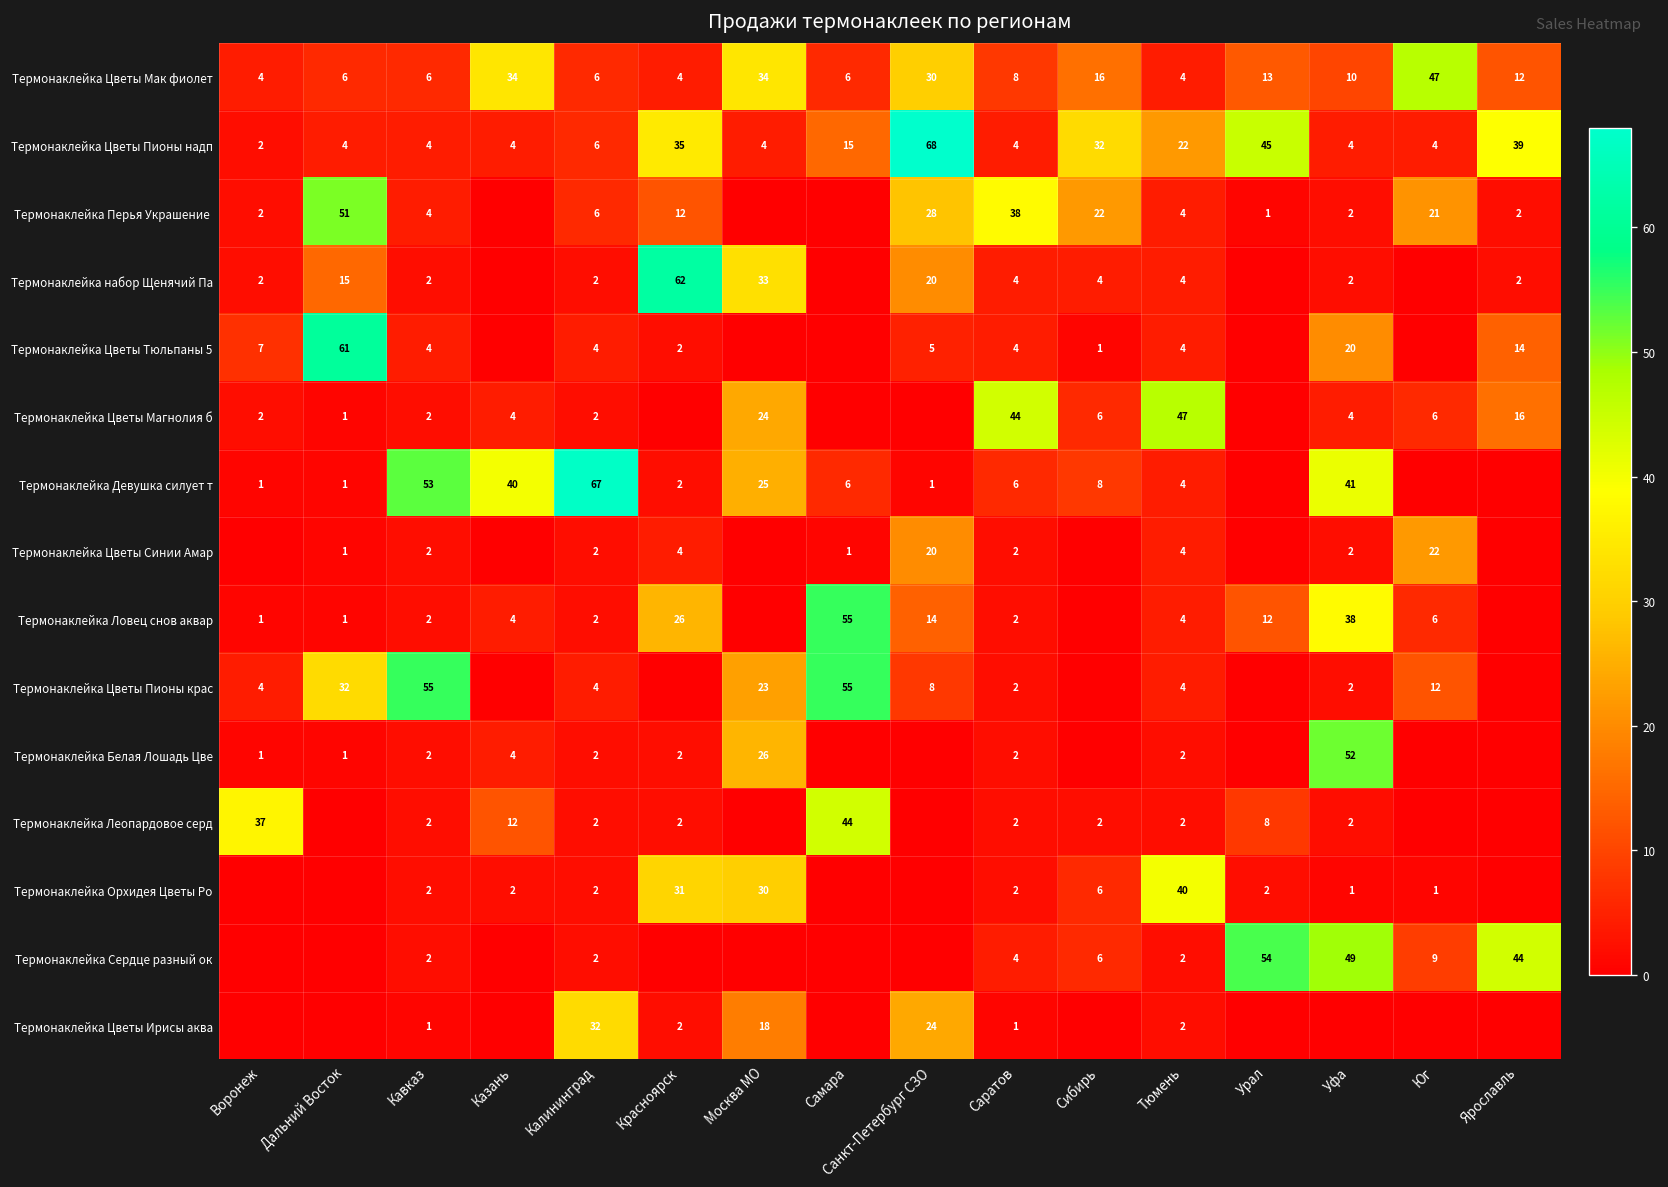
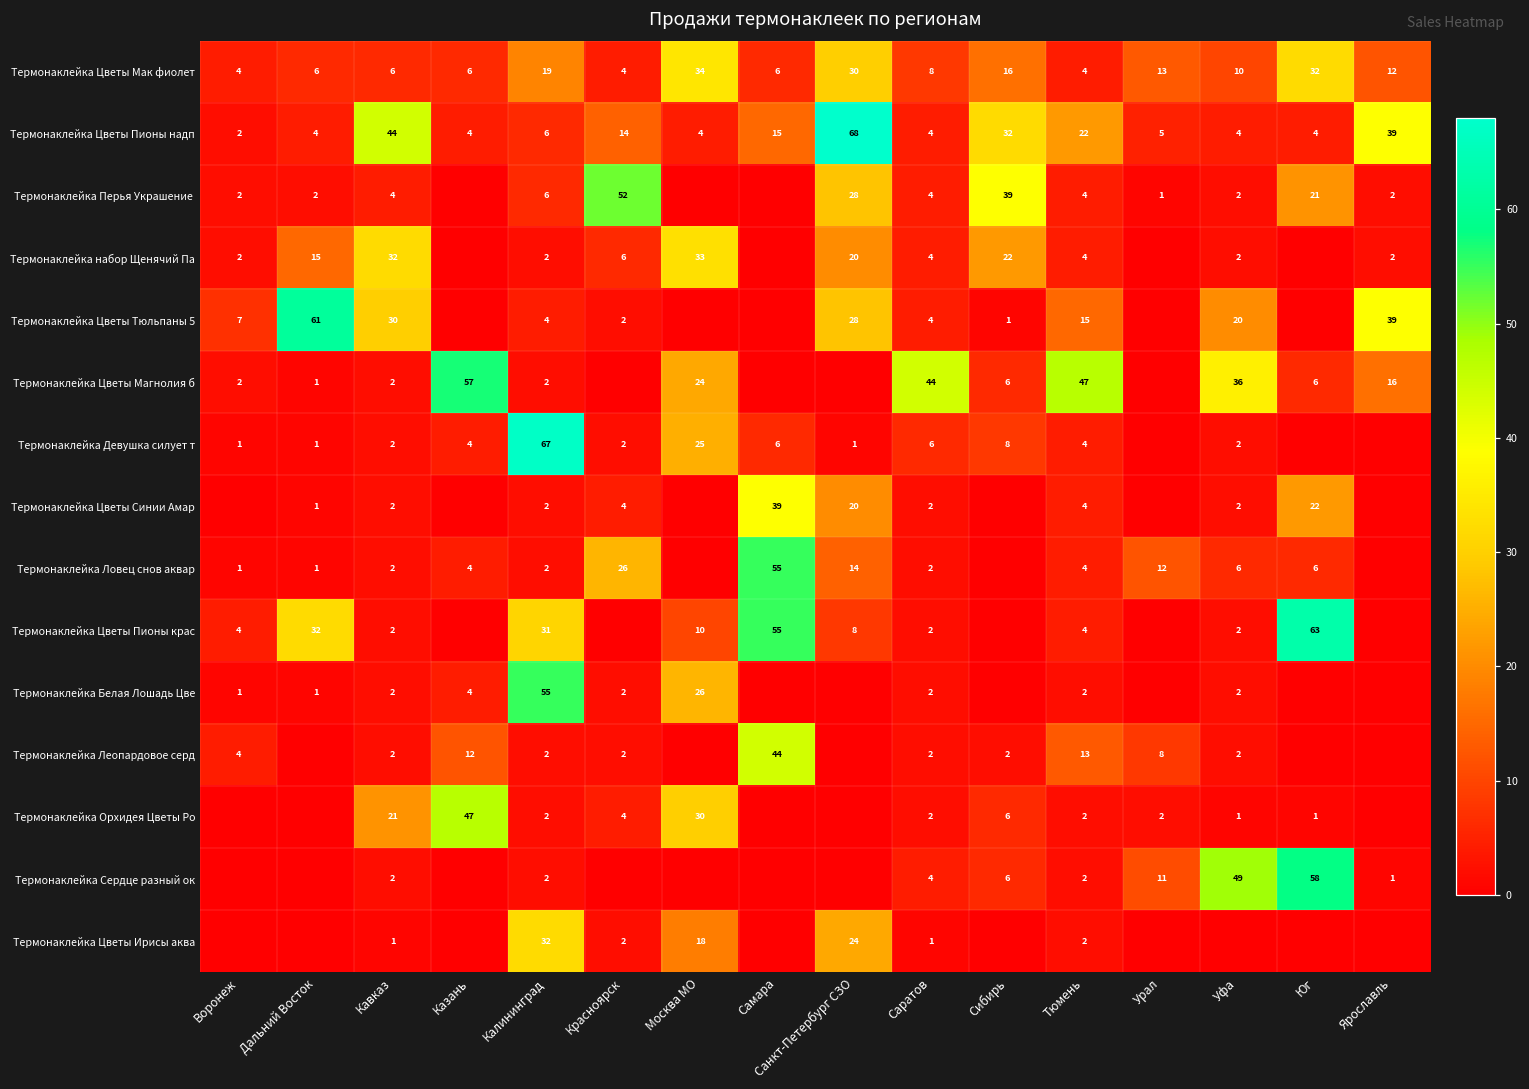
  {
    "Термонаклейка Цветы Мак фиолет": {
      "Воронеж": 4,
      "Дальний Восток": 6,
      "Кавказ": 6,
-     "Казань": 34,
-     "Калининград": 6,
+     "Казань": 6,
+     "Калининград": 19,
      "Красноярск": 4,
      "Москва МО": 34,
      "Самара": 6,
      "Санкт-Петербург СЗО": 30,
      "Саратов": 8,
      "Сибирь": 16,
      "Тюмень": 4,
      "Урал": 13,
      "Уфа": 10,
-     "Юг": 47,
+     "Юг": 32,
      "Ярославль": 12
    },
    "Термонаклейка Цветы Пионы надп": {
      "Воронеж": 2,
      "Дальний Восток": 4,
-     "Кавказ": 4,
+     "Кавказ": 44,
      "Казань": 4,
      "Калининград": 6,
-     "Красноярск": 35,
+     "Красноярск": 14,
      "Москва МО": 4,
      "Самара": 15,
      "Санкт-Петербург СЗО": 68,
      "Саратов": 4,
      "Сибирь": 32,
      "Тюмень": 22,
-     "Урал": 45,
+     "Урал": 5,
      "Уфа": 4,
      "Юг": 4,
      "Ярославль": 39
    },
    "Термонаклейка Перья Украшение": {
      "Воронеж": 2,
-     "Дальний Восток": 51,
+     "Дальний Восток": 2,
      "Кавказ": 4,
      "Калининград": 6,
-     "Красноярск": 12,
+     "Красноярск": 52,
      "Санкт-Петербург СЗО": 28,
-     "Саратов": 38,
-     "Сибирь": 22,
+     "Саратов": 4,
+     "Сибирь": 39,
      "Тюмень": 4,
      "Урал": 1,
      "Уфа": 2,
      "Юг": 21,
      "Ярославль": 2
    },
    "Термонаклейка набор Щенячий Па": {
      "Воронеж": 2,
      "Дальний Восток": 15,
-     "Кавказ": 2,
+     "Кавказ": 32,
      "Калининград": 2,
-     "Красноярск": 62,
+     "Красноярск": 6,
      "Москва МО": 33,
      "Санкт-Петербург СЗО": 20,
      "Саратов": 4,
-     "Сибирь": 4,
+     "Сибирь": 22,
      "Тюмень": 4,
      "Уфа": 2,
      "Ярославль": 2
    },
    "Термонаклейка Цветы Тюльпаны 5": {
      "Воронеж": 7,
      "Дальний Восток": 61,
-     "Кавказ": 4,
+     "Кавказ": 30,
      "Калининград": 4,
      "Красноярск": 2,
-     "Санкт-Петербург СЗО": 5,
+     "Санкт-Петербург СЗО": 28,
      "Саратов": 4,
      "Сибирь": 1,
-     "Тюмень": 4,
+     "Тюмень": 15,
      "Уфа": 20,
-     "Ярославль": 14
+     "Ярославль": 39
    },
    "Термонаклейка Цветы Магнолия б": {
      "Воронеж": 2,
      "Дальний Восток": 1,
      "Кавказ": 2,
-     "Казань": 4,
+     "Казань": 57,
      "Калининград": 2,
      "Москва МО": 24,
      "Саратов": 44,
      "Сибирь": 6,
      "Тюмень": 47,
-     "Уфа": 4,
+     "Уфа": 36,
      "Юг": 6,
      "Ярославль": 16
    },
    "Термонаклейка Девушка силует т": {
      "Воронеж": 1,
      "Дальний Восток": 1,
-     "Кавказ": 53,
-     "Казань": 40,
+     "Кавказ": 2,
+     "Казань": 4,
      "Калининград": 67,
      "Красноярск": 2,
      "Москва МО": 25,
      "Самара": 6,
      "Санкт-Петербург СЗО": 1,
      "Саратов": 6,
      "Сибирь": 8,
      "Тюмень": 4,
-     "Уфа": 41
+     "Уфа": 2
    },
    "Термонаклейка Цветы Синии Амар": {
      "Дальний Восток": 1,
      "Кавказ": 2,
      "Калининград": 2,
      "Красноярск": 4,
-     "Самара": 1,
+     "Самара": 39,
      "Санкт-Петербург СЗО": 20,
      "Саратов": 2,
      "Тюмень": 4,
      "Уфа": 2,
      "Юг": 22
    },
    "Термонаклейка Ловец снов аквар": {
      "Воронеж": 1,
      "Дальний Восток": 1,
      "Кавказ": 2,
      "Казань": 4,
      "Калининград": 2,
      "Красноярск": 26,
      "Самара": 55,
      "Санкт-Петербург СЗО": 14,
      "Саратов": 2,
      "Тюмень": 4,
      "Урал": 12,
-     "Уфа": 38,
+     "Уфа": 6,
      "Юг": 6
    },
    "Термонаклейка Цветы Пионы крас": {
      "Воронеж": 4,
      "Дальний Восток": 32,
-     "Кавказ": 55,
-     "Калининград": 4,
-     "Москва МО": 23,
+     "Кавказ": 2,
+     "Калининград": 31,
+     "Москва МО": 10,
      "Самара": 55,
      "Санкт-Петербург СЗО": 8,
      "Саратов": 2,
      "Тюмень": 4,
      "Уфа": 2,
-     "Юг": 12
+     "Юг": 63
    },
    "Термонаклейка Белая Лошадь Цве": {
      "Воронеж": 1,
      "Дальний Восток": 1,
      "Кавказ": 2,
      "Казань": 4,
-     "Калининград": 2,
+     "Калининград": 55,
      "Красноярск": 2,
      "Москва МО": 26,
      "Саратов": 2,
      "Тюмень": 2,
-     "Уфа": 52
+     "Уфа": 2
    },
    "Термонаклейка Леопардовое серд": {
-     "Воронеж": 37,
+     "Воронеж": 4,
      "Кавказ": 2,
      "Казань": 12,
      "Калининград": 2,
      "Красноярск": 2,
      "Самара": 44,
      "Саратов": 2,
      "Сибирь": 2,
-     "Тюмень": 2,
+     "Тюмень": 13,
      "Урал": 8,
      "Уфа": 2
    },
    "Термонаклейка Орхидея Цветы Ро": {
-     "Кавказ": 2,
-     "Казань": 2,
+     "Кавказ": 21,
+     "Казань": 47,
      "Калининград": 2,
-     "Красноярск": 31,
+     "Красноярск": 4,
      "Москва МО": 30,
      "Саратов": 2,
      "Сибирь": 6,
-     "Тюмень": 40,
+     "Тюмень": 2,
      "Урал": 2,
      "Уфа": 1,
      "Юг": 1
    },
    "Термонаклейка Сердце разный ок": {
      "Кавказ": 2,
      "Калининград": 2,
      "Саратов": 4,
      "Сибирь": 6,
      "Тюмень": 2,
-     "Урал": 54,
+     "Урал": 11,
      "Уфа": 49,
-     "Юг": 9,
-     "Ярославль": 44
+     "Юг": 58,
+     "Ярославль": 1
    },
    "Термонаклейка Цветы Ирисы аква": {
      "Кавказ": 1,
      "Калининград": 32,
      "Красноярск": 2,
      "Москва МО": 18,
      "Санкт-Петербург СЗО": 24,
      "Саратов": 1,
      "Тюмень": 2
    }
  }
